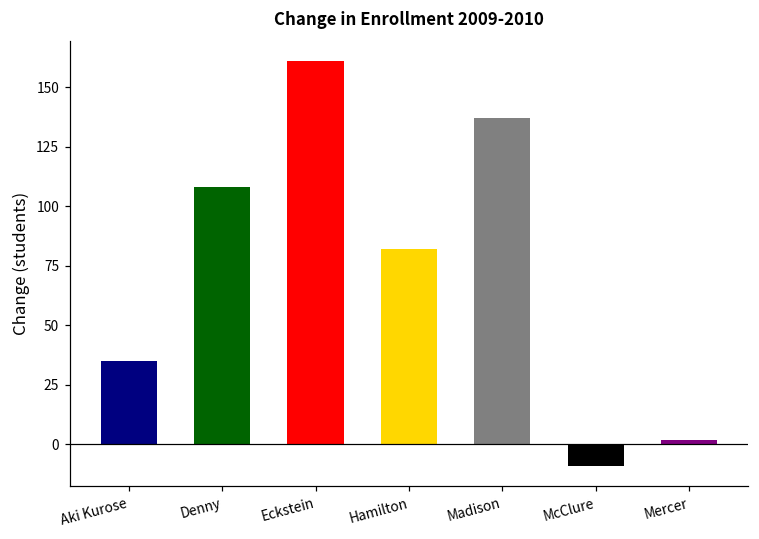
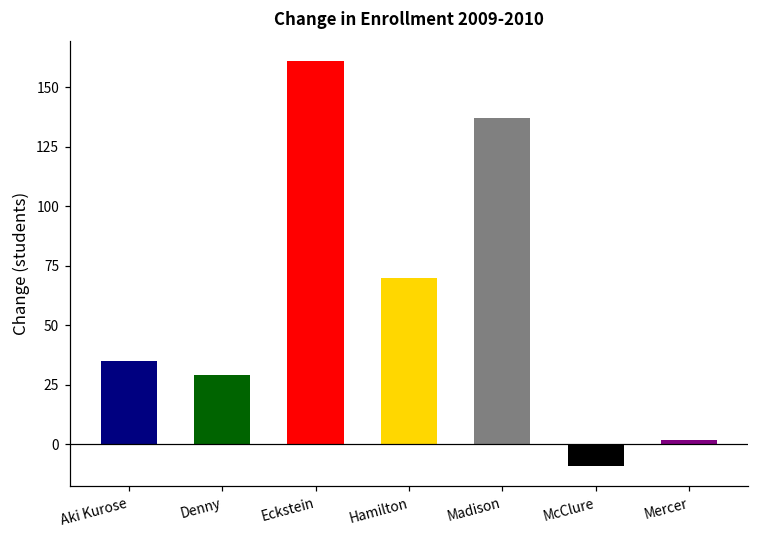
  {
    "Aki Kurose": 35,
-   "Denny": 108,
+   "Denny": 29,
    "Eckstein": 161,
-   "Hamilton": 82,
+   "Hamilton": 70,
    "Madison": 137,
    "McClure": -9,
    "Mercer": 2
  }
